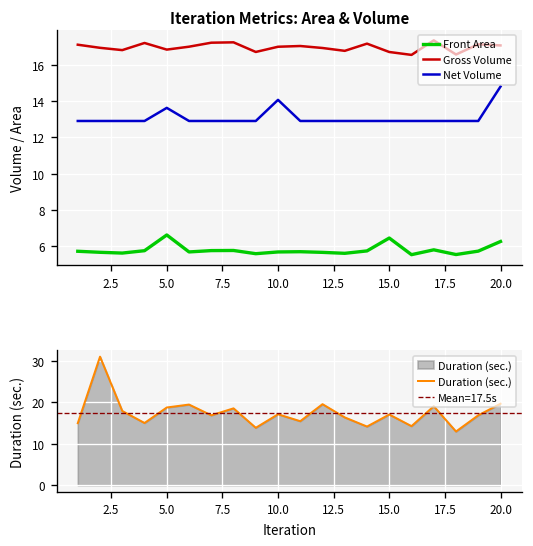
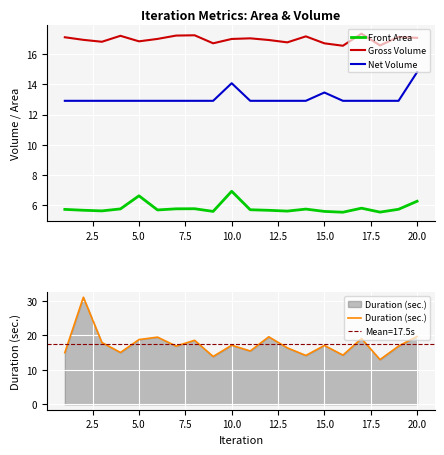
  {
    "Iteration Metrics: Area & Volume": {
      "Front Area": {
        "5.0": 6.6,
-       "10.0": 5.7,
-       "15.0": 6.4,
+       "10.0": 6.9,
+       "15.0": 5.6,
        "20.0": 6.2
      },
      "Gross Volume": {
        "5.0": 16.9,
        "10.0": 17.0,
        "15.0": 16.7
      },
      "Net Volume": {
-       "5.0": 13.6,
+       "5.0": 12.9,
        "10.0": 14.1,
-       "15.0": 12.9
+       "15.0": 13.5
      }
    }
  }
